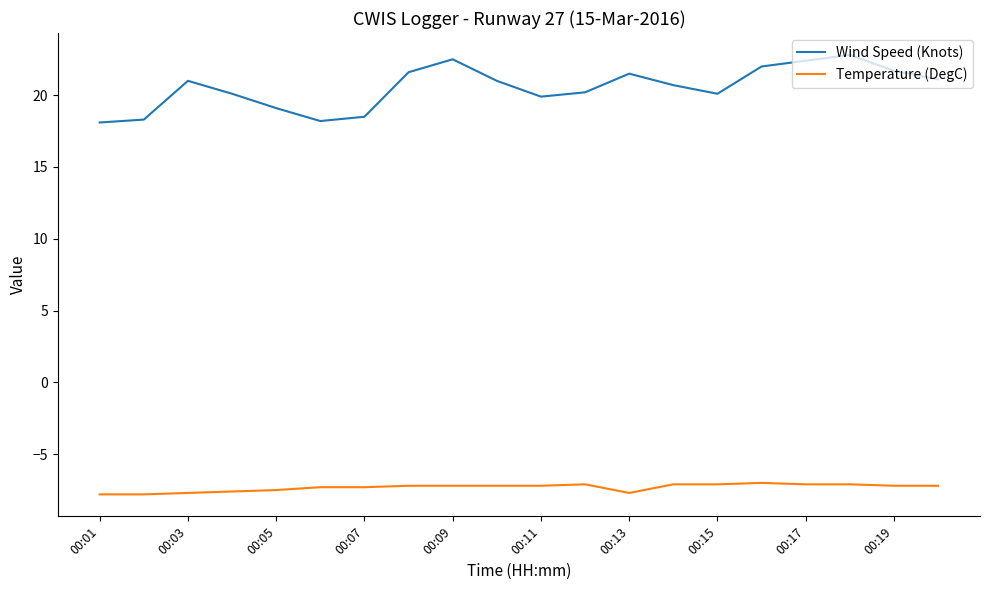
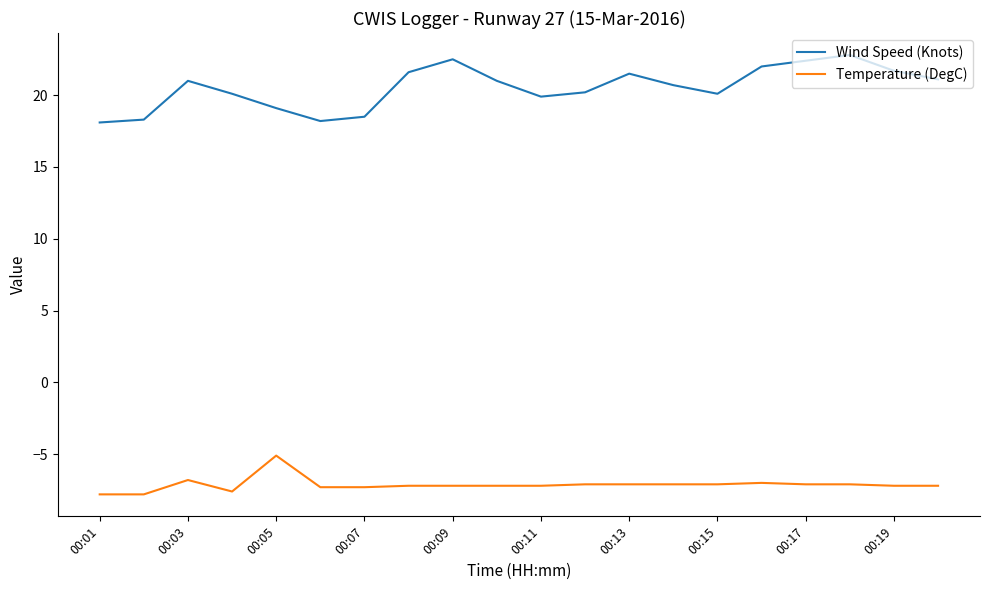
  {
    "Wind Speed (Knots)": {
      "00:01": 18.1,
      "00:03": 21.0,
      "00:05": 19.1,
      "00:07": 18.5,
      "00:09": 22.5,
      "00:11": 19.9,
      "00:13": 21.5,
      "00:15": 20.1
    },
    "Temperature (DegC)": {
      "00:01": -7.8,
-     "00:03": -7.7,
-     "00:05": -7.5,
+     "00:03": -6.8,
+     "00:05": -5.1,
      "00:07": -7.3,
      "00:09": -7.2,
      "00:11": -7.2,
-     "00:13": -7.7,
+     "00:13": -7.1,
      "00:15": -7.1,
      "00:17": -7.1,
      "00:19": -7.2
    }
  }
